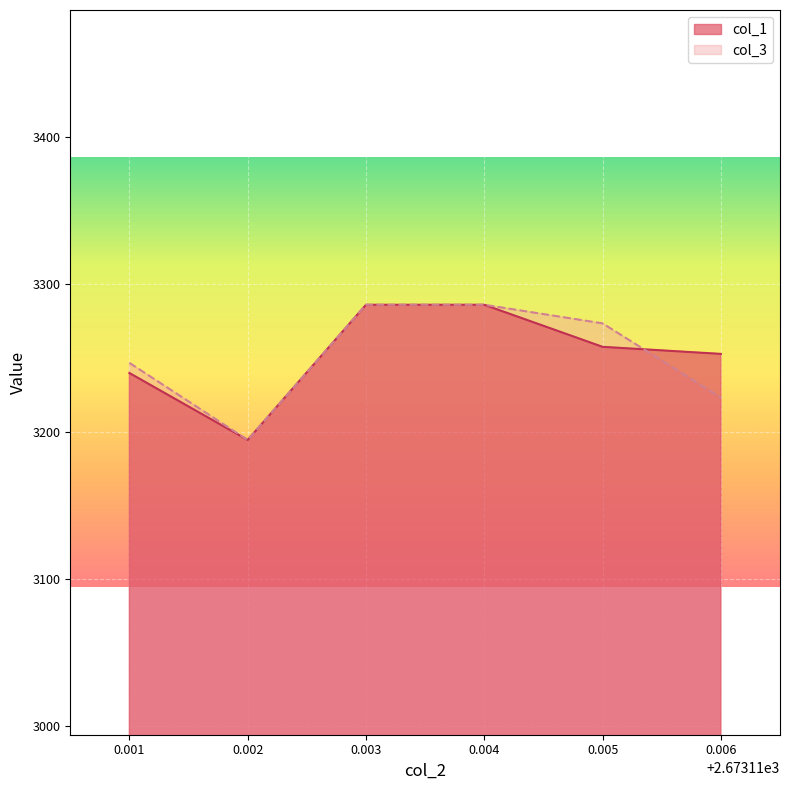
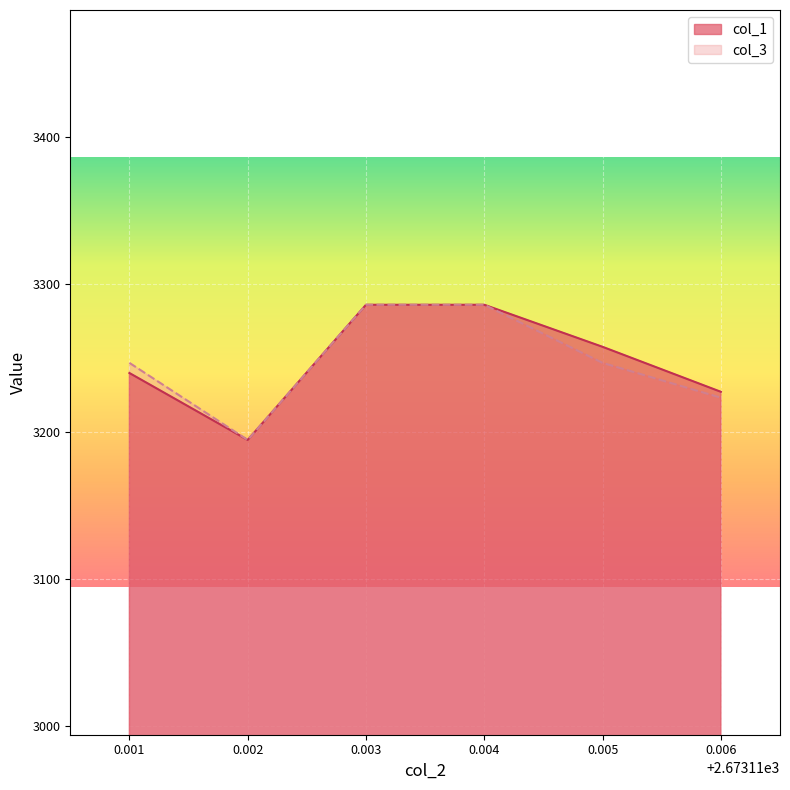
  {
    "col_1": {
      "0.001": 3240,
      "0.005": 3258,
-     "0.006": 3253
+     "0.006": 3227
    },
    "col_3": {
      "0.001": 3247,
-     "0.005": 3273,
+     "0.005": 3247,
      "0.006": 3223
    }
  }
